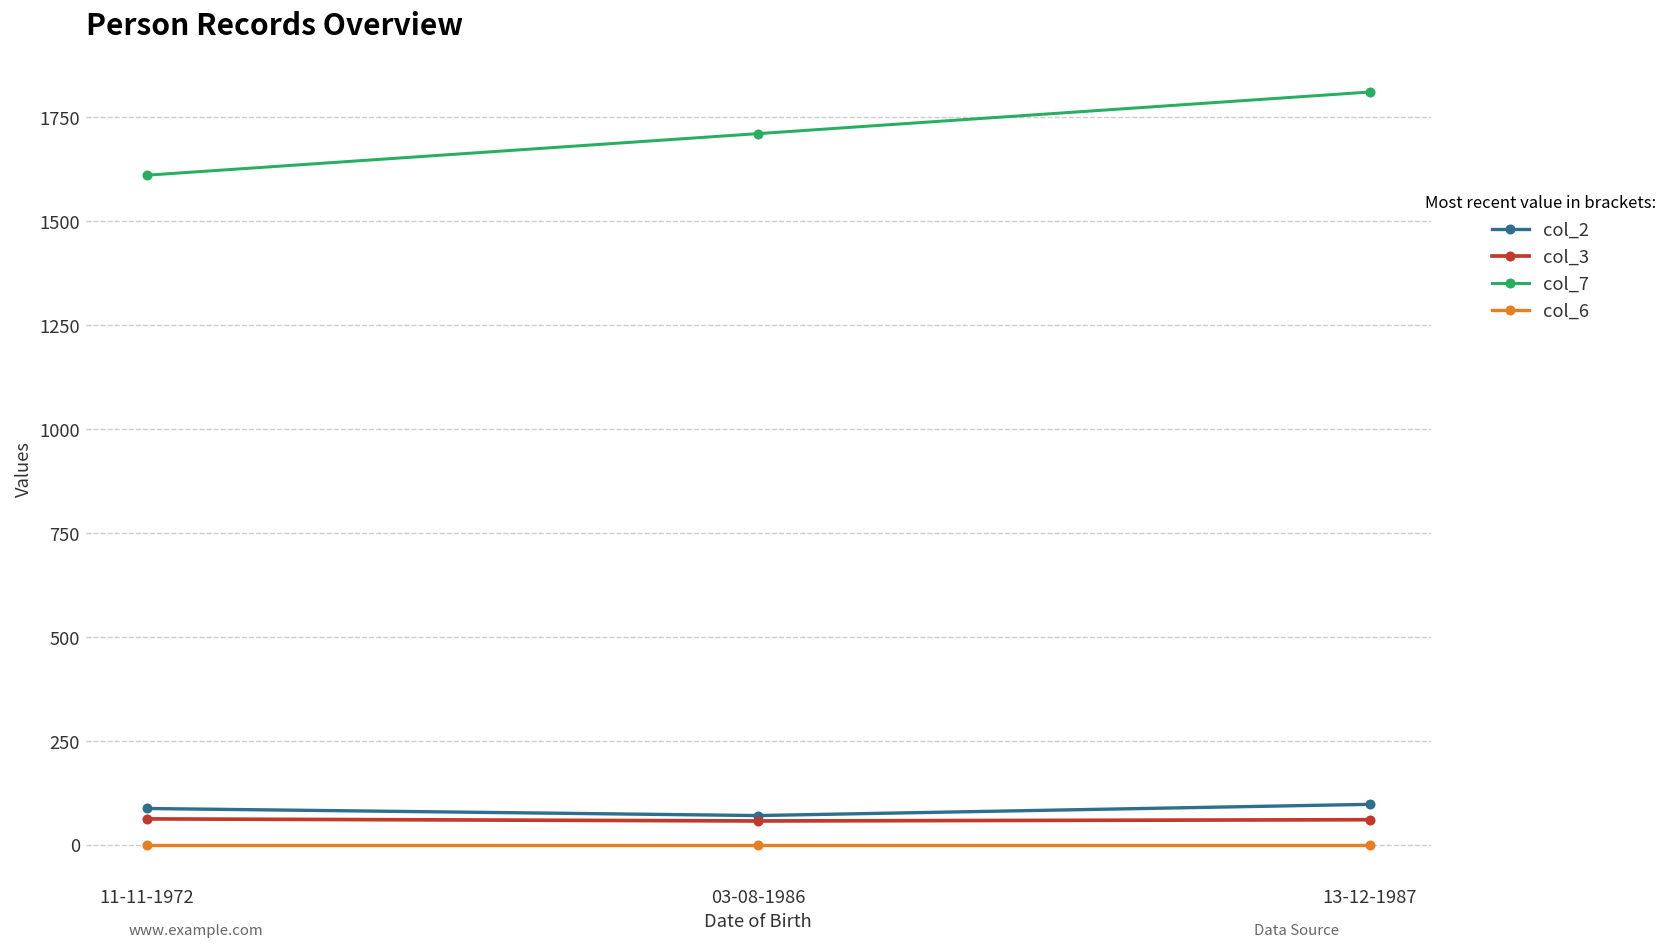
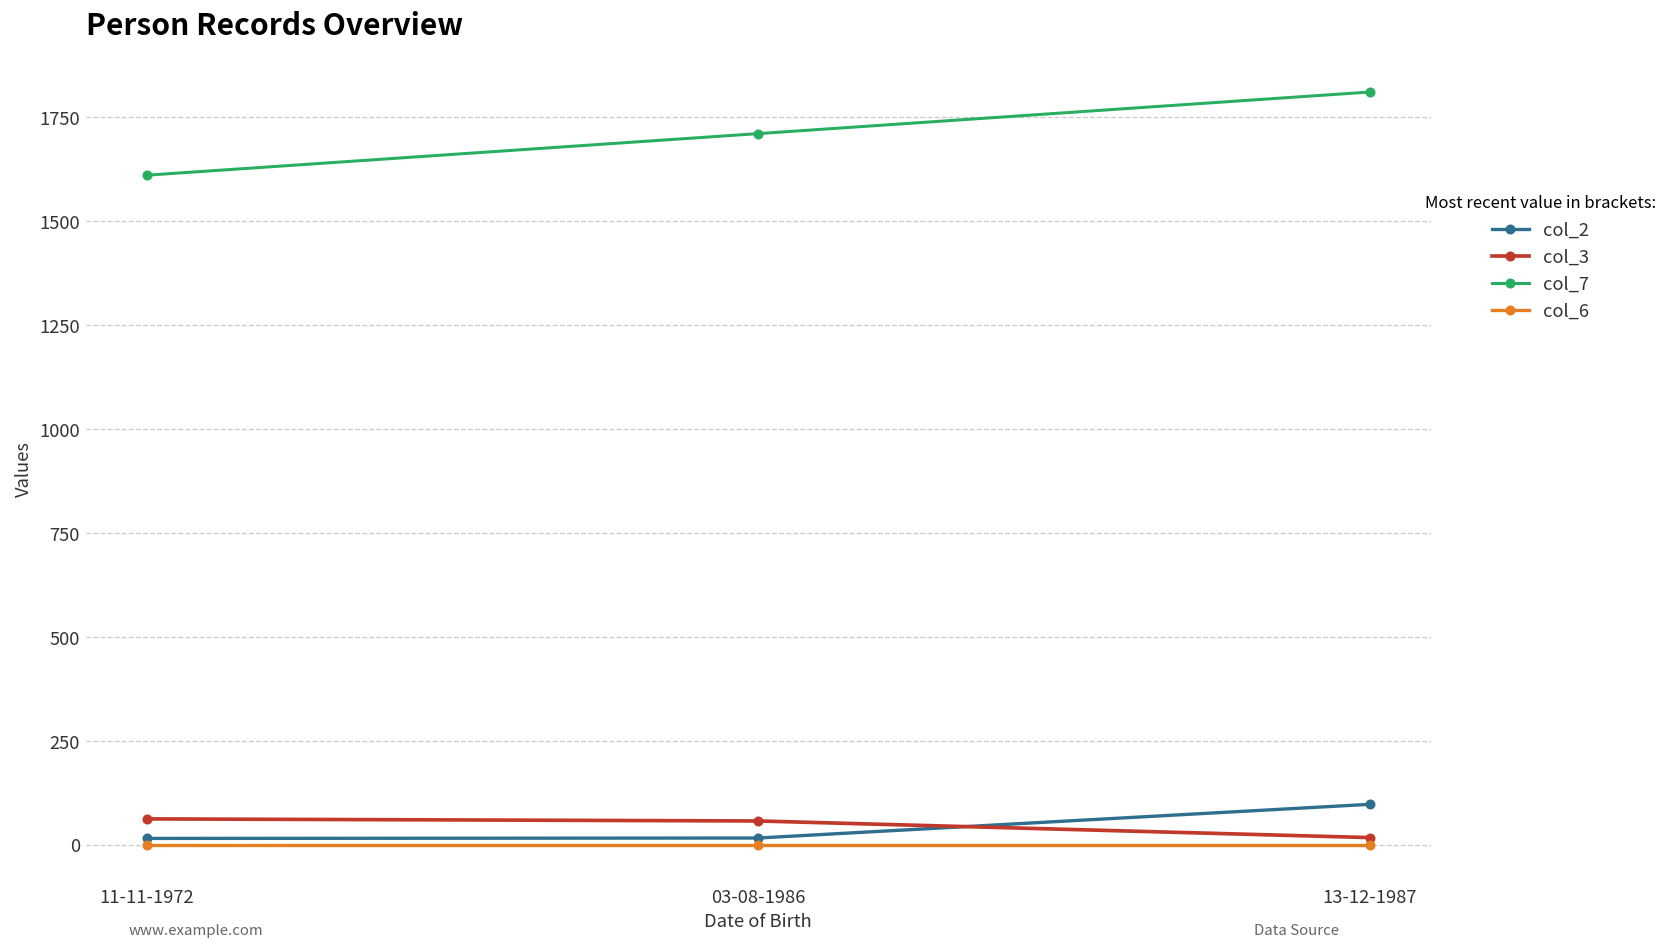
  {
    "col_2": {
-     "11-11-1972": 90,
-     "03-08-1986": 70,
+     "11-11-1972": 20,
+     "03-08-1986": 20,
      "13-12-1987": 100
    },
    "col_3": {
      "11-11-1972": 60,
      "03-08-1986": 60,
-     "13-12-1987": 60
+     "13-12-1987": 20
    },
    "col_7": {
      "11-11-1972": 1610,
      "03-08-1986": 1710,
      "13-12-1987": 1810
    },
    "col_6": {
      "11-11-1972": 0,
      "03-08-1986": 0,
      "13-12-1987": 0
    }
  }
